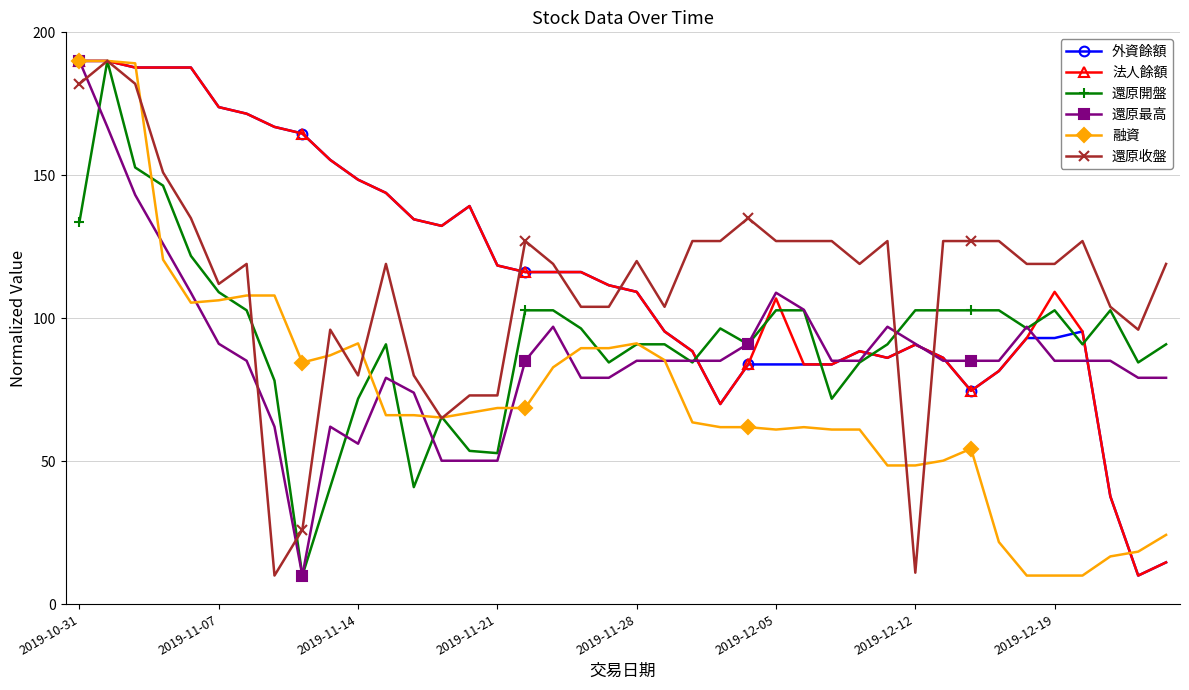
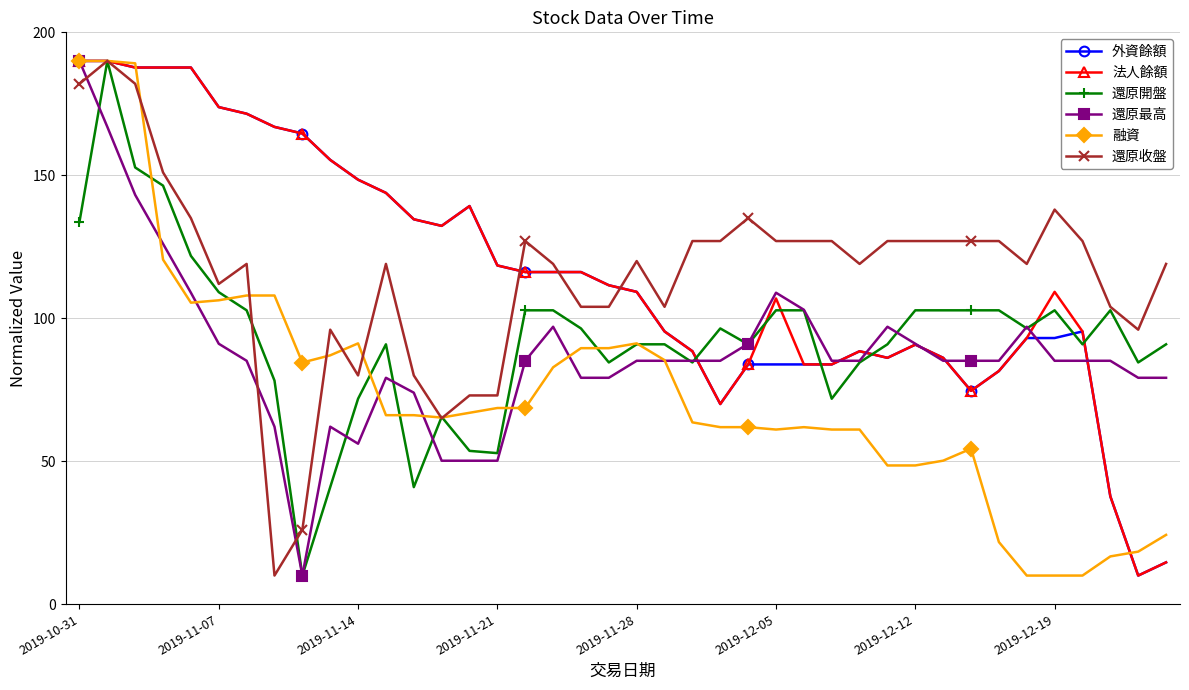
  {
    "外資餘額": {
      "2019-12-05": 84,
      "2019-12-19": 93
    },
    "法人餘額": {
      "2019-12-05": 107,
      "2019-12-19": 109
    },
    "還原開盤": {
      "2019-10-31": 134,
      "2019-11-07": 109,
      "2019-11-14": 72,
      "2019-11-21": 53,
      "2019-12-05": 103,
      "2019-12-12": 103,
      "2019-12-19": 103
    },
    "還原最高": {
      "2019-11-07": 91,
      "2019-11-14": 56,
      "2019-11-21": 50,
      "2019-11-28": 85,
      "2019-12-05": 109,
      "2019-12-19": 85
    },
    "融資": {
      "2019-11-07": 106,
      "2019-11-14": 91,
      "2019-11-21": 69,
      "2019-12-05": 61,
      "2019-12-12": 49,
      "2019-12-19": 10
    },
    "還原收盤": {
      "2019-10-31": 182,
      "2019-11-07": 112,
      "2019-11-14": 80,
      "2019-11-21": 73,
      "2019-11-28": 120,
      "2019-12-05": 127,
-     "2019-12-12": 11,
-     "2019-12-19": 119
+     "2019-12-12": 127,
+     "2019-12-19": 138
    }
  }
